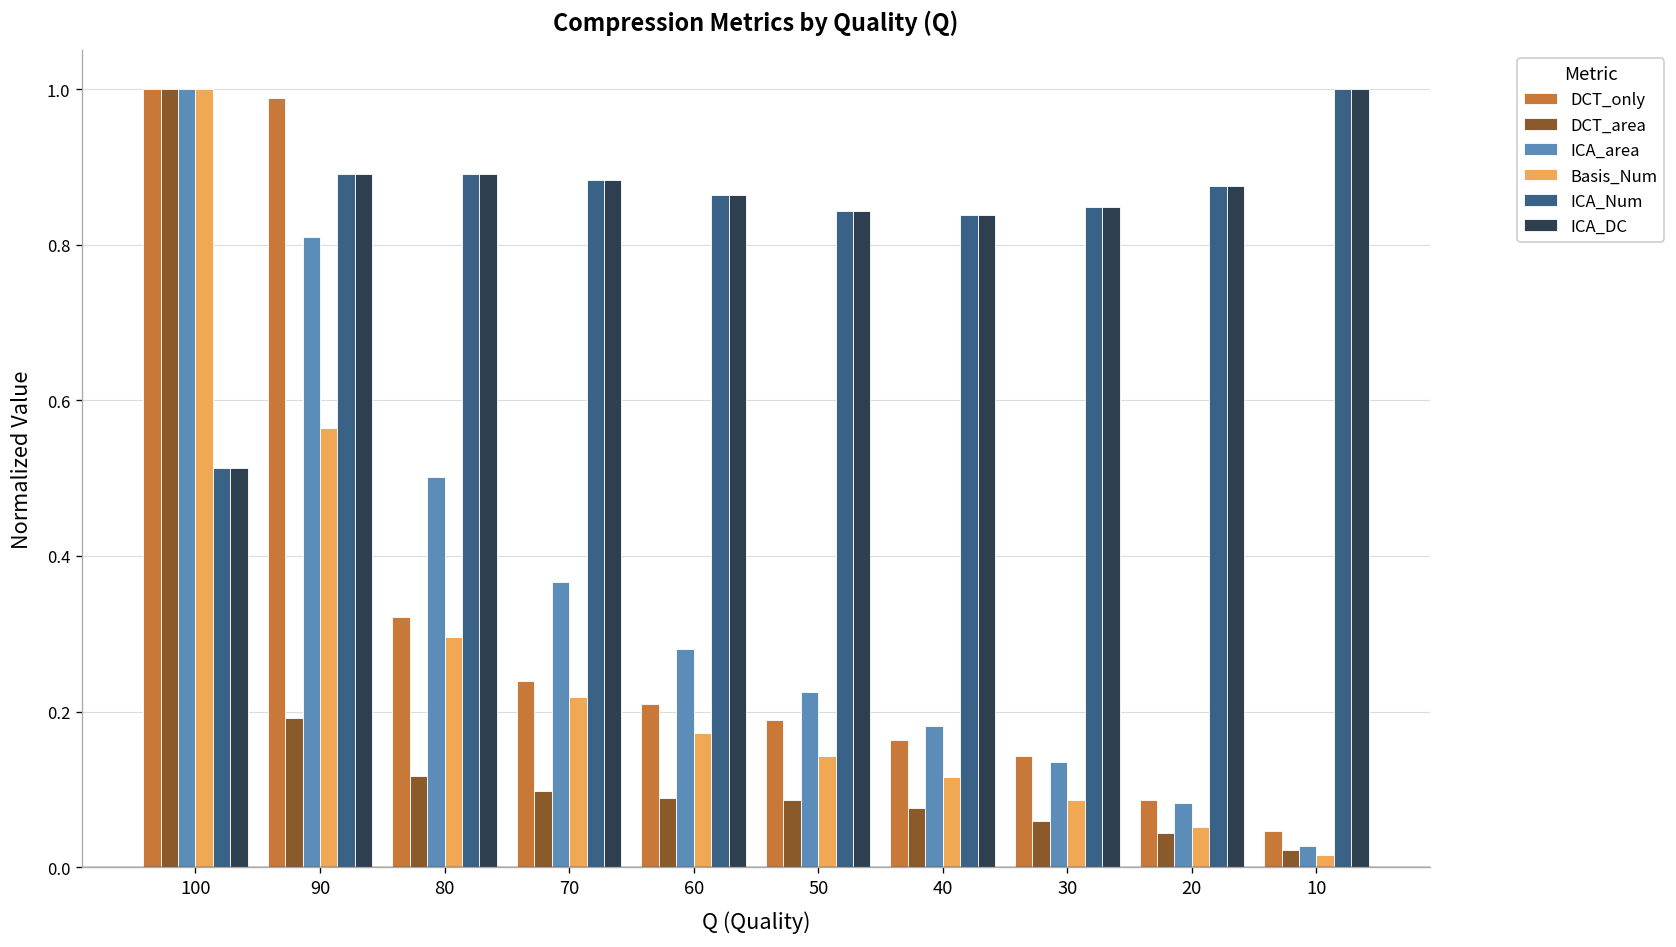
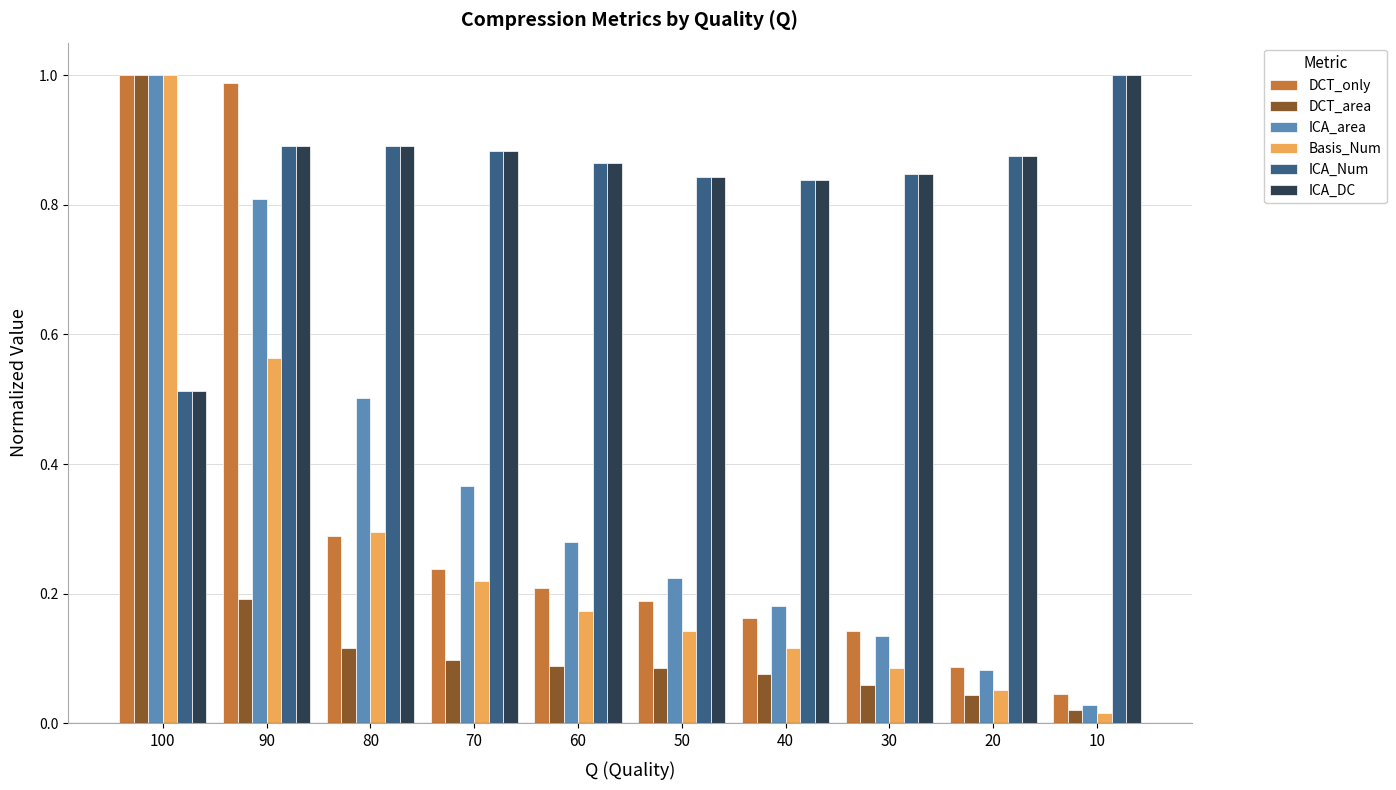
  {
    "DCT_only": {
      "100": 1.00,
      "90": 0.99,
-     "80": 0.32,
+     "80": 0.29,
      "70": 0.24,
      "60": 0.21,
      "50": 0.19,
      "40": 0.16,
      "30": 0.14,
      "20": 0.09,
      "10": 0.05
    },
    "DCT_area": {
      "100": 1.00,
      "90": 0.19,
      "80": 0.12,
      "70": 0.10,
      "60": 0.09,
      "50": 0.09,
      "40": 0.08,
      "30": 0.06,
      "20": 0.04,
      "10": 0.02
    },
    "ICA_area": {
      "100": 1.00,
      "90": 0.81,
      "80": 0.50,
      "70": 0.37,
      "60": 0.28,
      "50": 0.22,
      "40": 0.18,
      "30": 0.14,
      "20": 0.08,
      "10": 0.03
    },
    "Basis_Num": {
      "100": 1.00,
      "90": 0.56,
      "80": 0.30,
      "70": 0.22,
      "60": 0.17,
      "50": 0.14,
      "40": 0.12,
      "30": 0.09,
      "20": 0.05,
      "10": 0.02
    },
    "ICA_Num": {
      "100": 0.51,
      "90": 0.89,
      "80": 0.89,
      "70": 0.88,
      "60": 0.86,
      "50": 0.84,
      "40": 0.84,
      "30": 0.85,
      "20": 0.88,
      "10": 1.00
    },
    "ICA_DC": {
      "100": 0.51,
      "90": 0.89,
      "80": 0.89,
      "70": 0.88,
      "60": 0.86,
      "50": 0.84,
      "40": 0.84,
      "30": 0.85,
      "20": 0.88,
      "10": 1.00
    }
  }
